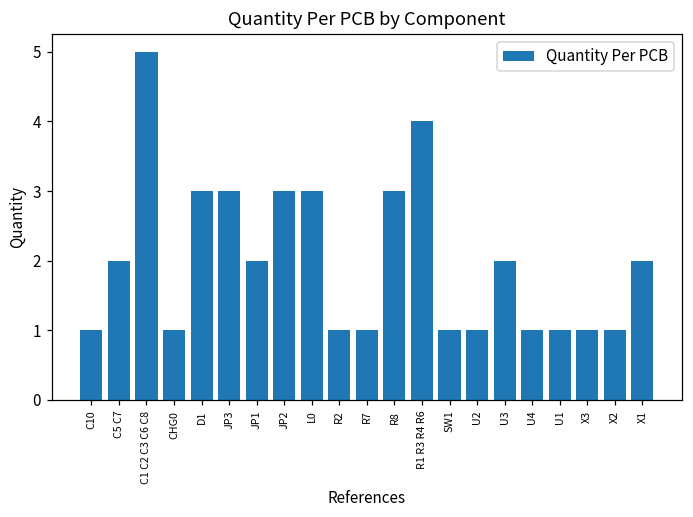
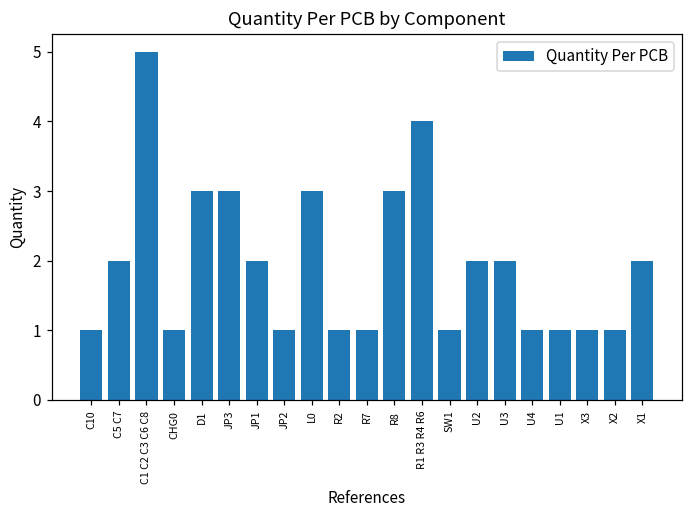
  {
    "C10": 1,
    "C5 C7": 2,
    "C1 C2 C3 C6 C8": 5,
    "CHG0": 1,
    "D1": 3,
    "JP3": 3,
    "JP1": 2,
-   "JP2": 3,
+   "JP2": 1,
    "L0": 3,
    "R2": 1,
    "R7": 1,
    "R8": 3,
    "R1 R3 R4 R6": 4,
    "SW1": 1,
-   "U2": 1,
+   "U2": 2,
    "U3": 2,
    "U4": 1,
    "U1": 1,
    "X3": 1,
    "X2": 1,
    "X1": 2
  }
